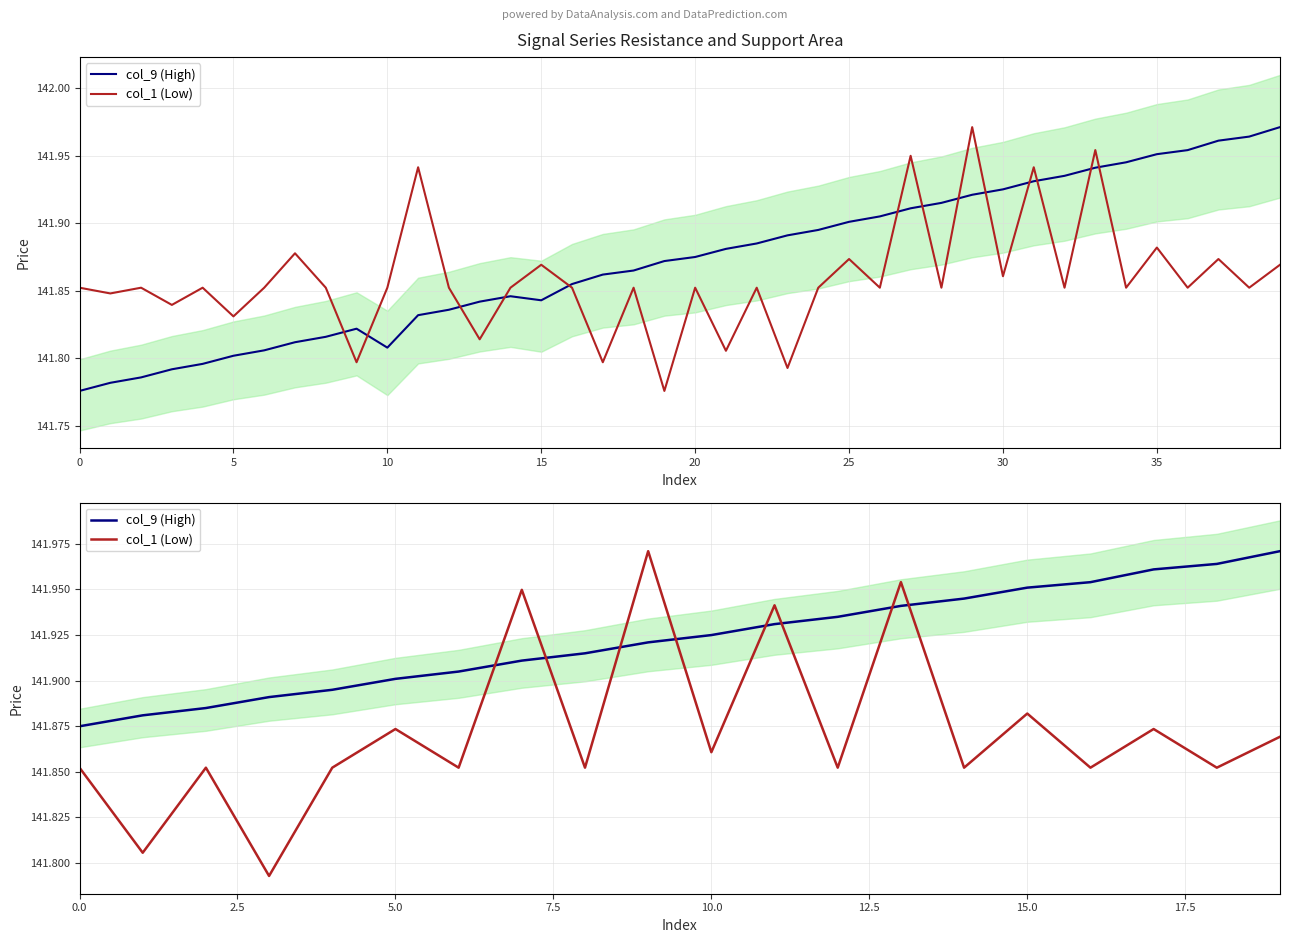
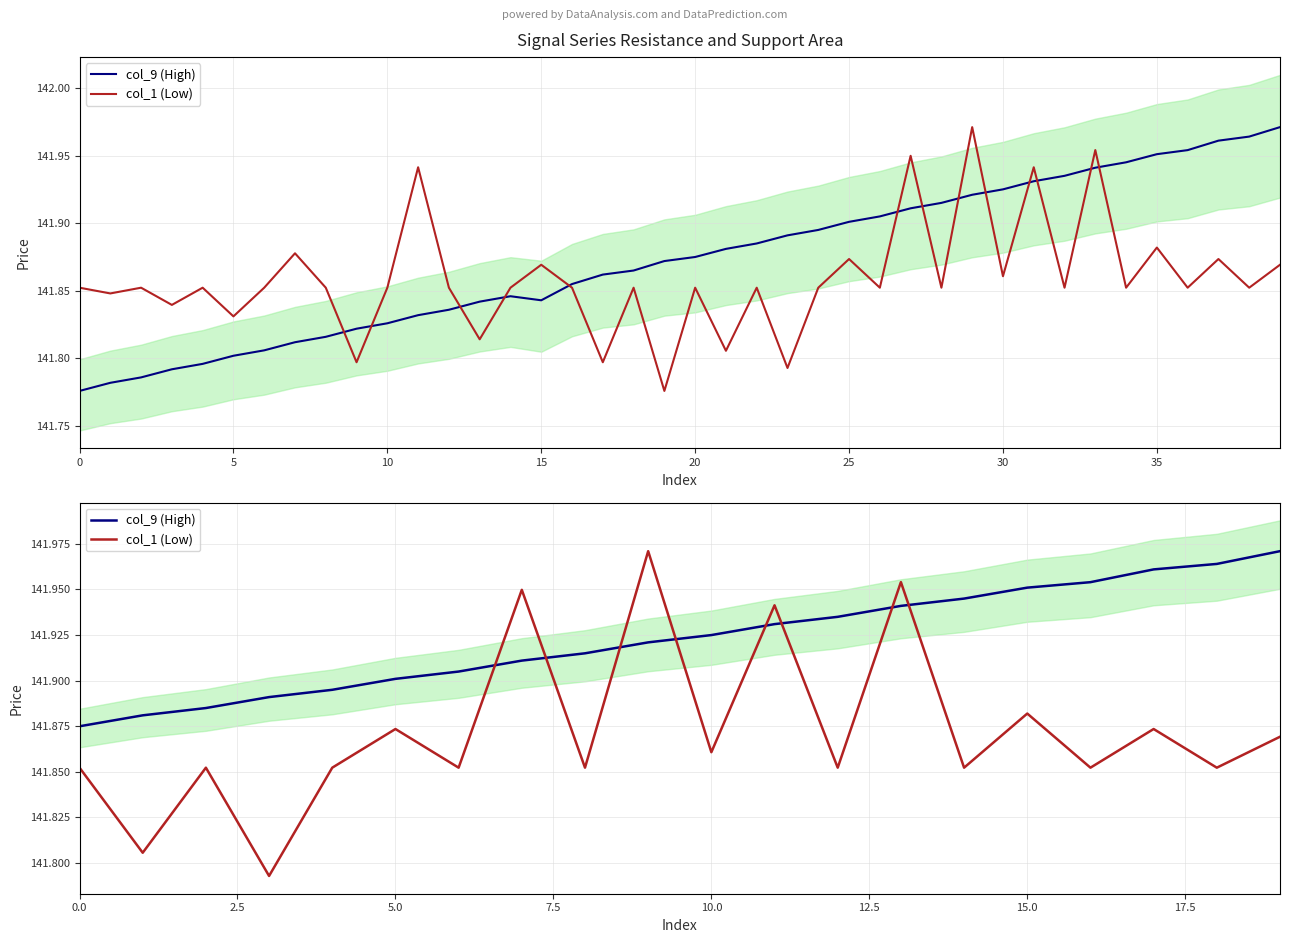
  {
    "Signal Series Resistance and Support Area": {
      "col_9 (High)": {
        "0": 141.776,
        "5": 141.802,
-       "10": 141.808,
+       "10": 141.826,
        "15": 141.843,
        "20": 141.875,
        "25": 141.901,
        "30": 141.925,
        "35": 141.951
      },
      "col_1 (Low)": {
        "0": 141.852,
        "5": 141.831,
        "15": 141.869,
        "20": 141.852,
        "25": 141.874,
        "30": 141.861,
        "35": 141.882
      }
    }
  }
